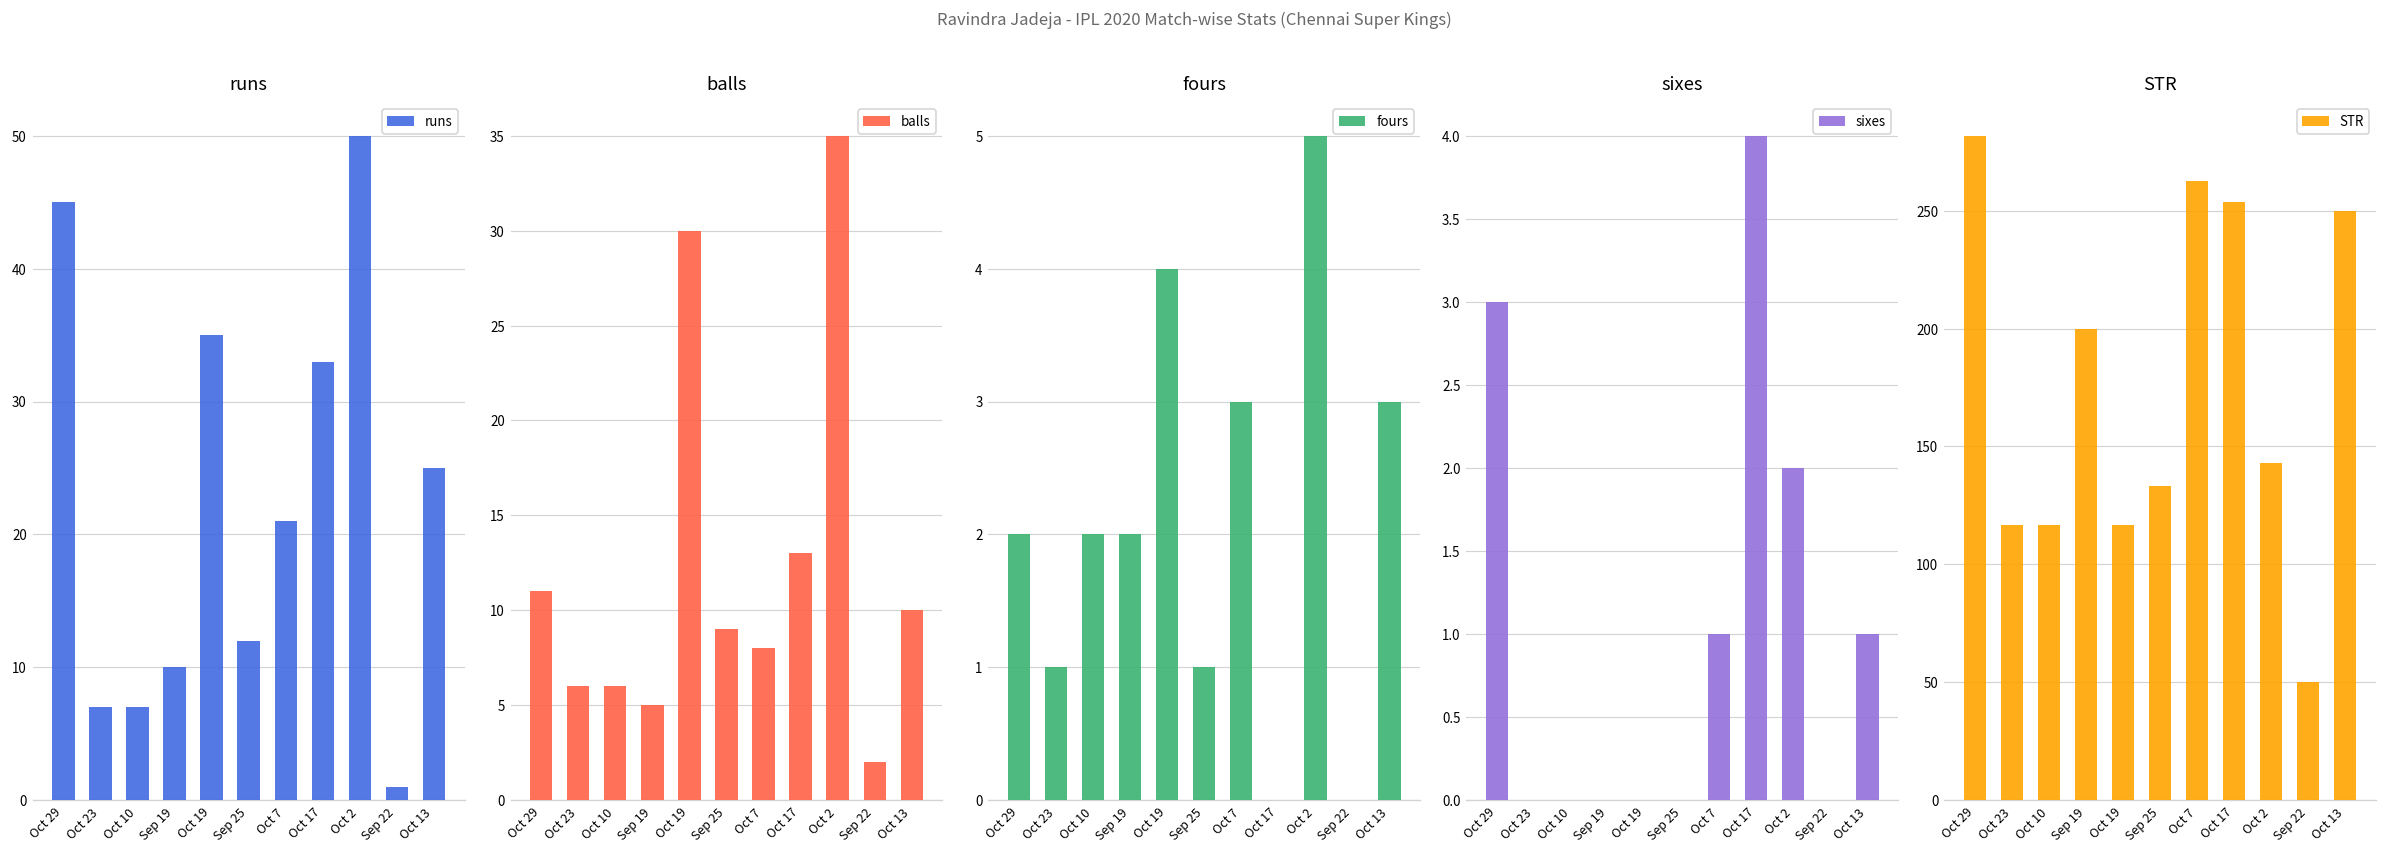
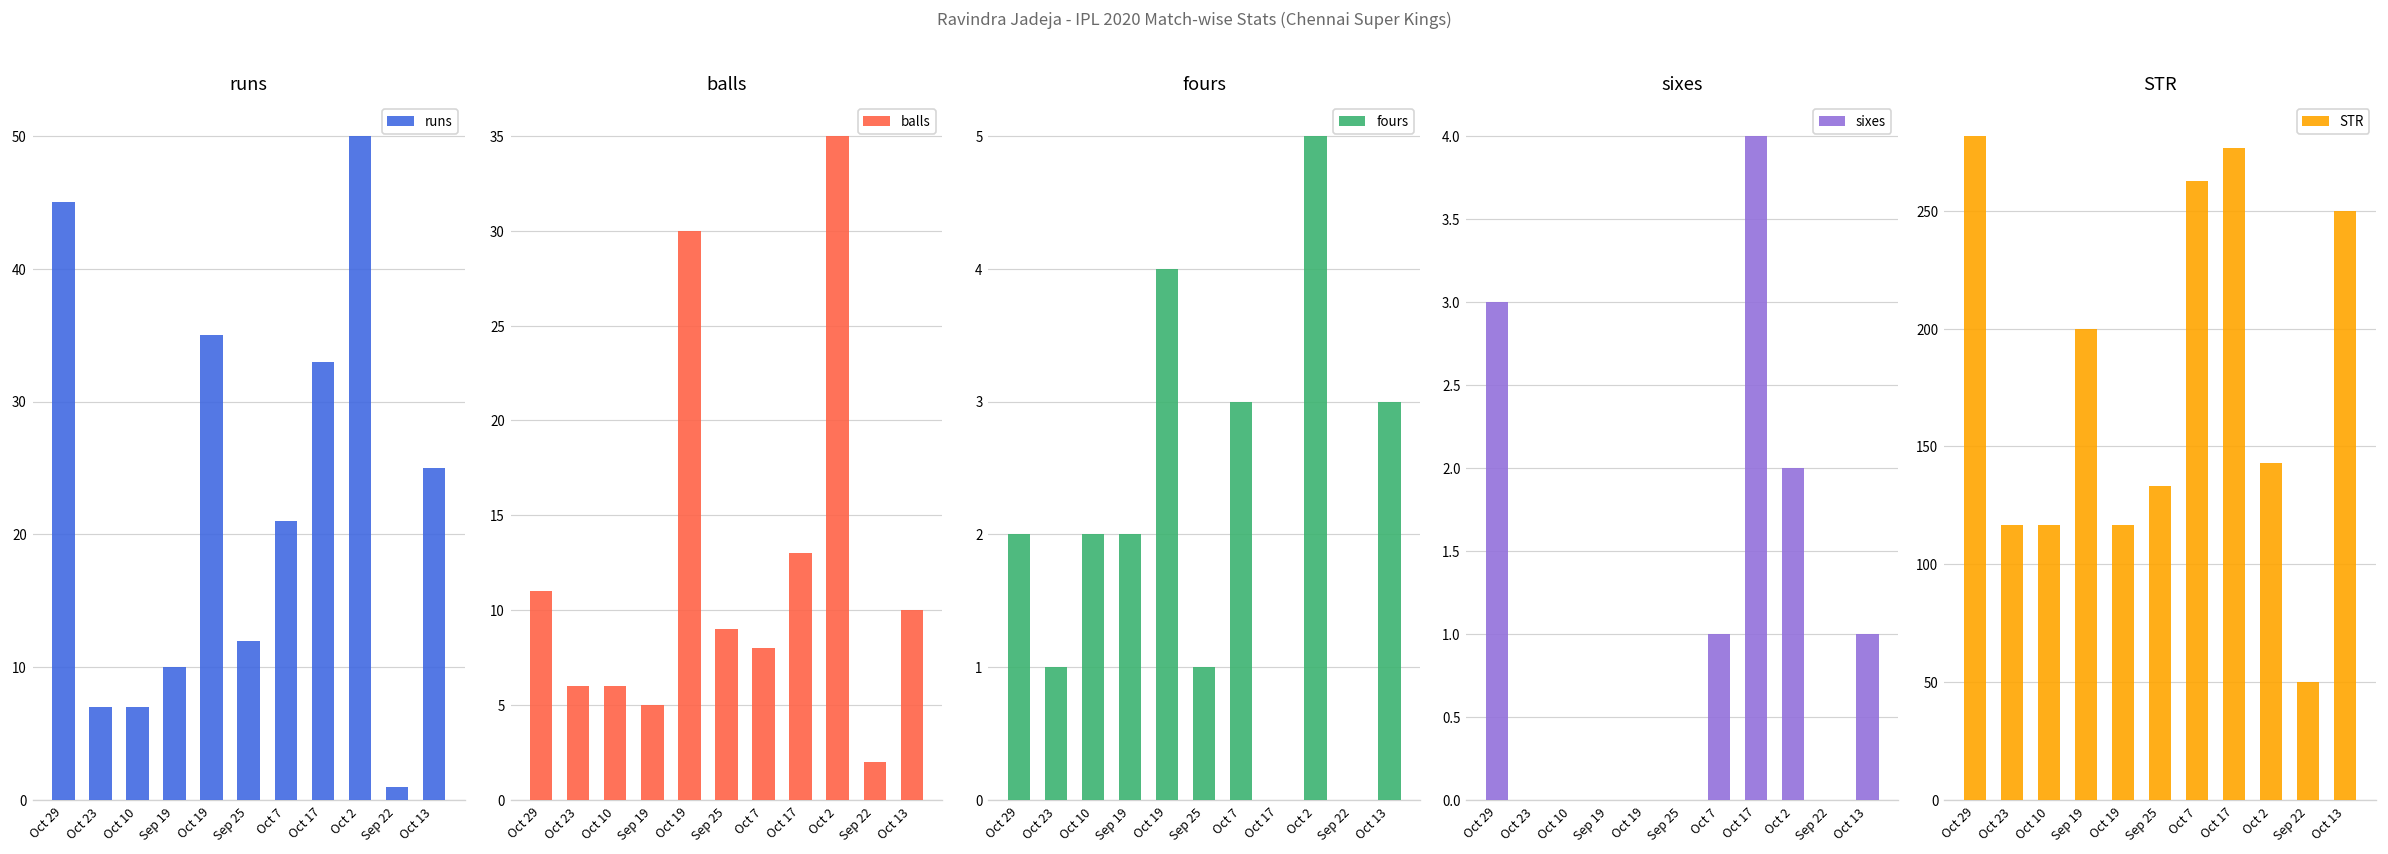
  {
    "runs": {
      "Oct 29": 45.0,
      "Oct 23": 7.0,
      "Oct 10": 7.0,
      "Sep 19": 10.0,
      "Oct 19": 35.0,
      "Sep 25": 12.0,
      "Oct 7": 21.0,
      "Oct 17": 33.0,
      "Oct 2": 50.0,
      "Sep 22": 1.0,
      "Oct 13": 25.0
    },
    "balls": {
      "Oct 29": 11.0,
      "Oct 23": 6.0,
      "Oct 10": 6.0,
      "Sep 19": 5.0,
      "Oct 19": 30.0,
      "Sep 25": 9.0,
      "Oct 7": 8.0,
      "Oct 17": 13.0,
      "Oct 2": 35.0,
      "Sep 22": 2.0,
      "Oct 13": 10.0
    },
    "fours": {
      "Oct 29": 2.00,
      "Oct 23": 1.00,
      "Oct 10": 2.00,
      "Sep 19": 2.00,
      "Oct 19": 4.00,
      "Sep 25": 1.00,
      "Oct 7": 3.00,
      "Oct 17": 0.00,
      "Oct 2": 5.00,
      "Sep 22": 0.00,
      "Oct 13": 3.00
    },
    "sixes": {
      "Oct 29": 3.00,
      "Oct 23": 0.00,
      "Oct 10": 0.00,
      "Sep 19": 0.00,
      "Oct 19": 0.00,
      "Sep 25": 0.00,
      "Oct 7": 1.00,
      "Oct 17": 4.00,
      "Oct 2": 2.00,
      "Sep 22": 0.00,
      "Oct 13": 1.00
    },
    "STR": {
      "Oct 29": 282,
      "Oct 23": 117,
      "Oct 10": 117,
      "Sep 19": 200,
      "Oct 19": 117,
      "Sep 25": 133,
      "Oct 7": 263,
-     "Oct 17": 254,
+     "Oct 17": 277,
      "Oct 2": 143,
      "Sep 22": 50,
      "Oct 13": 250
    }
  }
